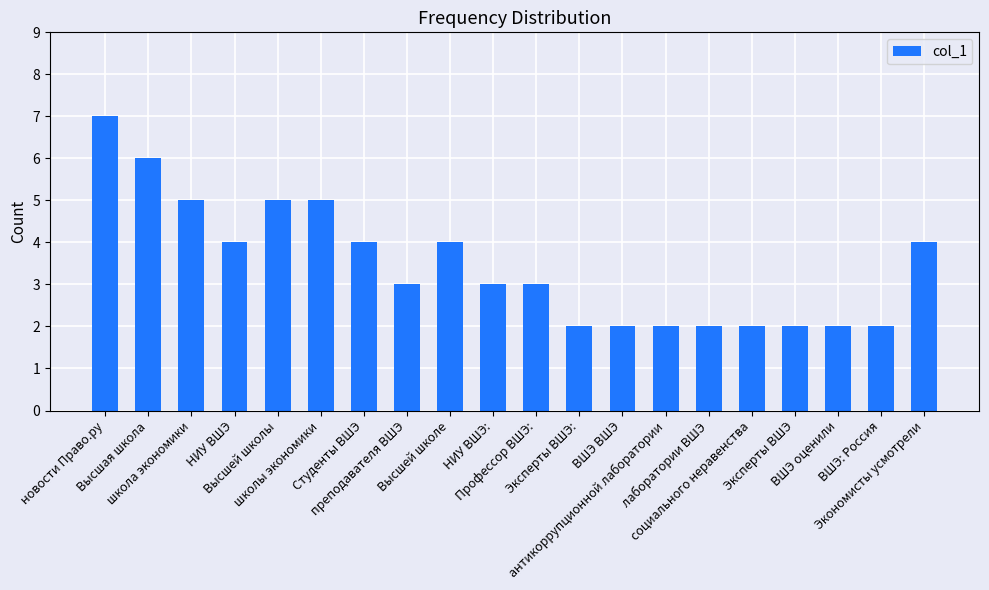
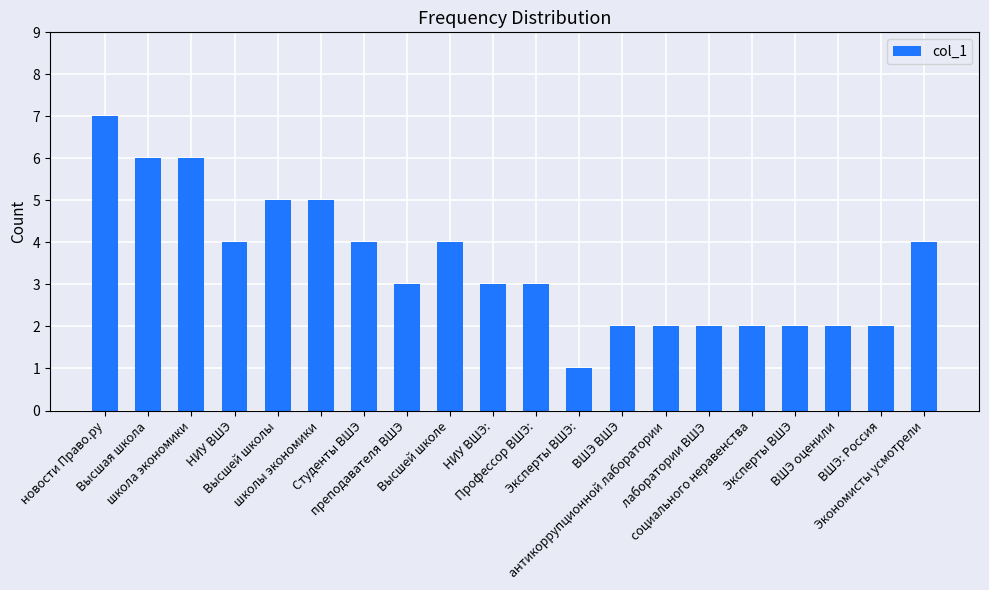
  {
    "новости Право.ру": 7,
    "Высшая школа": 6,
-   "школа экономики": 5,
+   "школа экономики": 6,
    "НИУ ВШЭ": 4,
    "Высшей школы": 5,
    "школы экономики": 5,
    "Студенты ВШЭ": 4,
    "преподавателя ВШЭ": 3,
    "Высшей школе": 4,
    "НИУ ВШЭ:": 3,
    "Профессор ВШЭ:": 3,
-   "Эксперты ВШЭ:": 2,
+   "Эксперты ВШЭ:": 1,
    "ВШЭ ВШЭ": 2,
    "антикоррупционной лаборатории": 2,
    "лаборатории ВШЭ": 2,
    "социального неравенства": 2,
    "Эксперты ВШЭ": 2,
    "ВШЭ оценили": 2,
    "ВШЭ: Россия": 2,
    "Экономисты усмотрели": 4
  }
